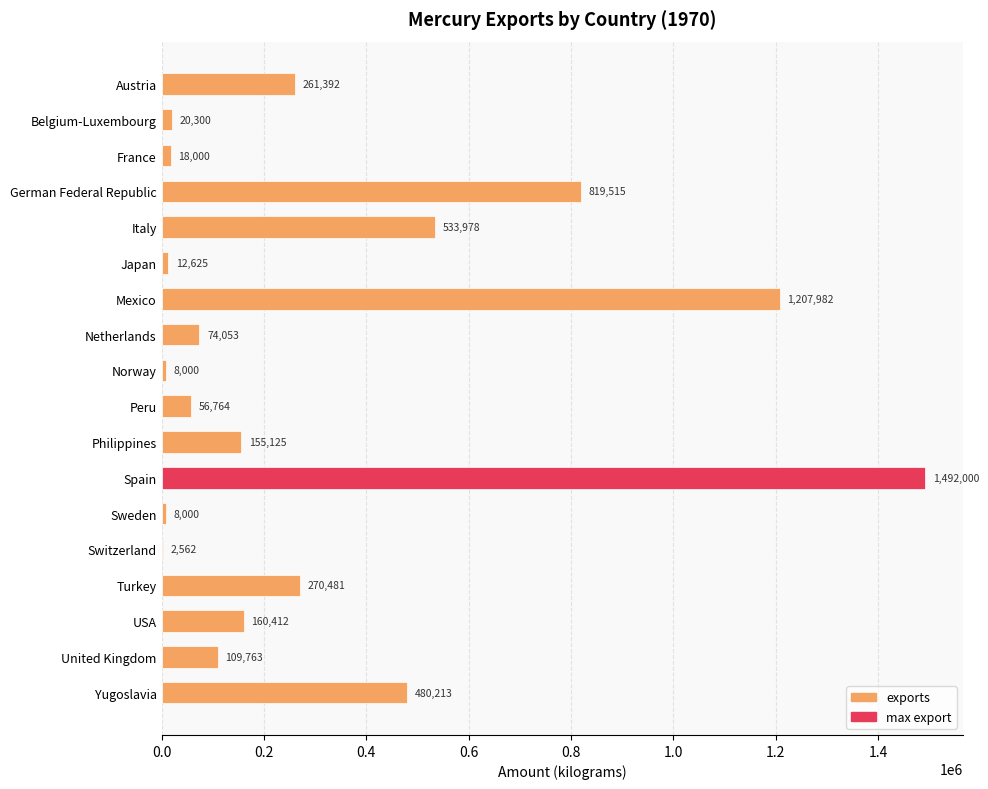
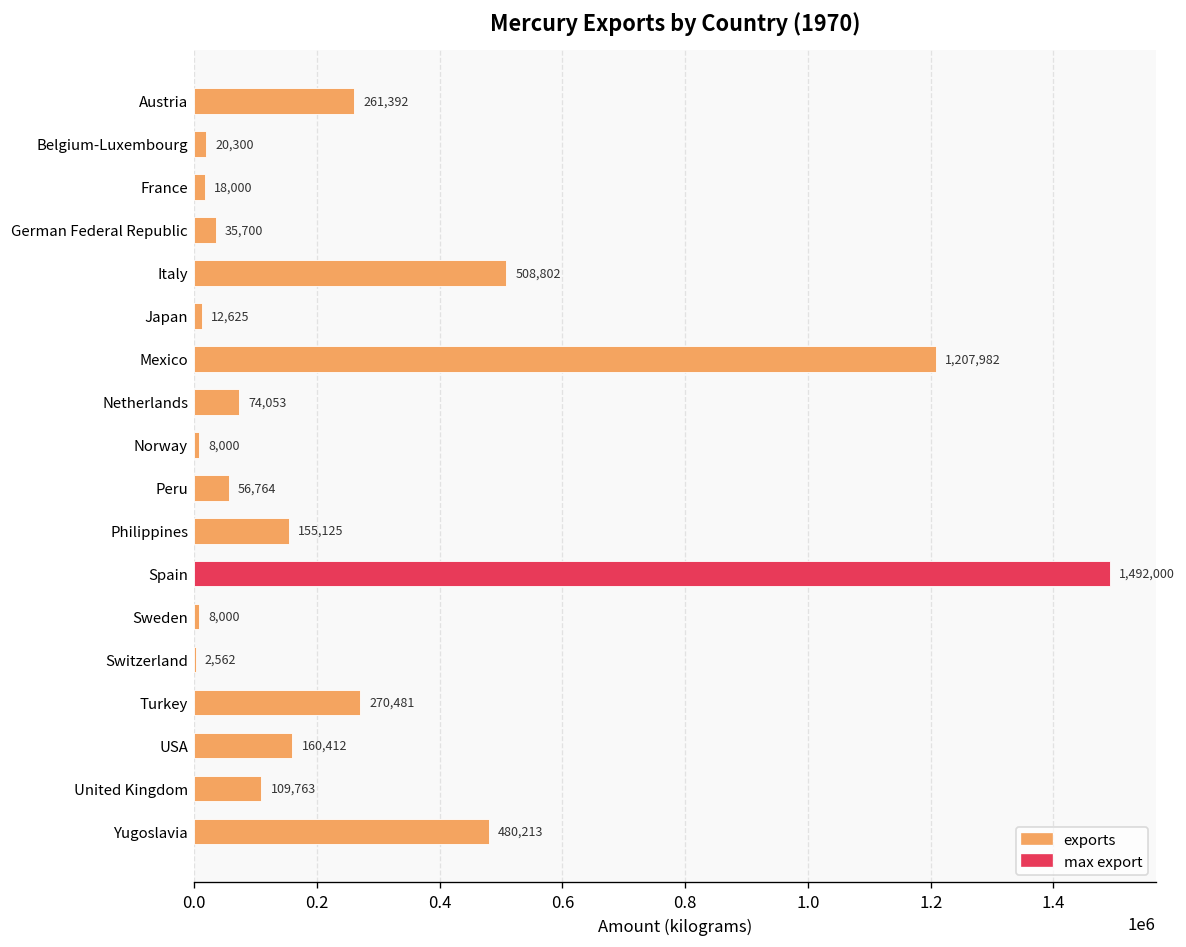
  {
    "Austria": "261,392",
    "Belgium-Luxembourg": "20,300",
    "France": "18,000",
-   "German Federal Republic": "819,515",
-   "Italy": "533,978",
+   "German Federal Republic": "35,700",
+   "Italy": "508,802",
    "Japan": "12,625",
    "Mexico": "1,207,982",
    "Netherlands": "74,053",
    "Norway": "8,000",
    "Peru": "56,764",
    "Philippines": "155,125",
    "Spain": "1,492,000",
    "Sweden": "8,000",
    "Switzerland": "2,562",
    "Turkey": "270,481",
    "USA": "160,412",
    "United Kingdom": "109,763",
    "Yugoslavia": "480,213"
  }
